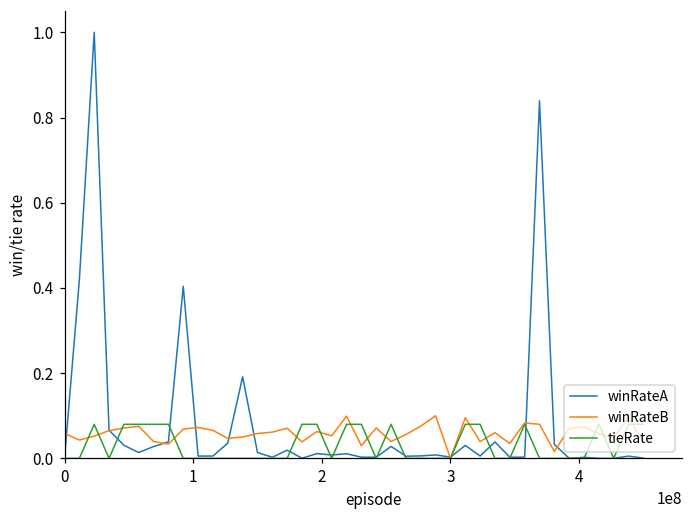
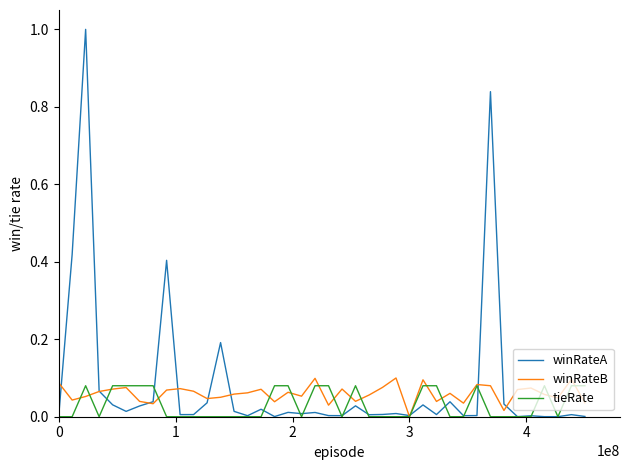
  {
    "winRateB": {
-     "0": 0.06
+     "0": 0.09
    }
  }
